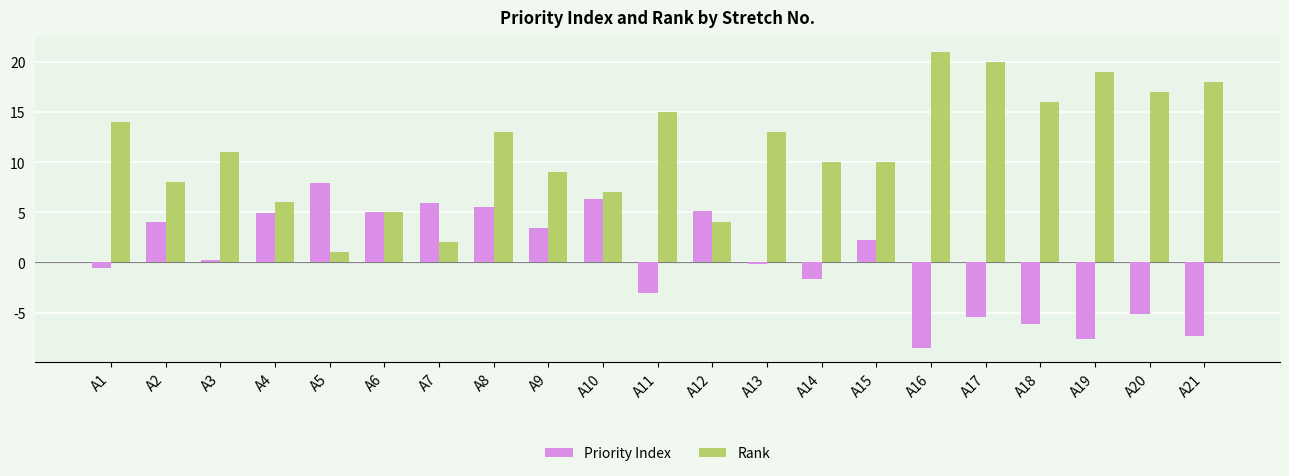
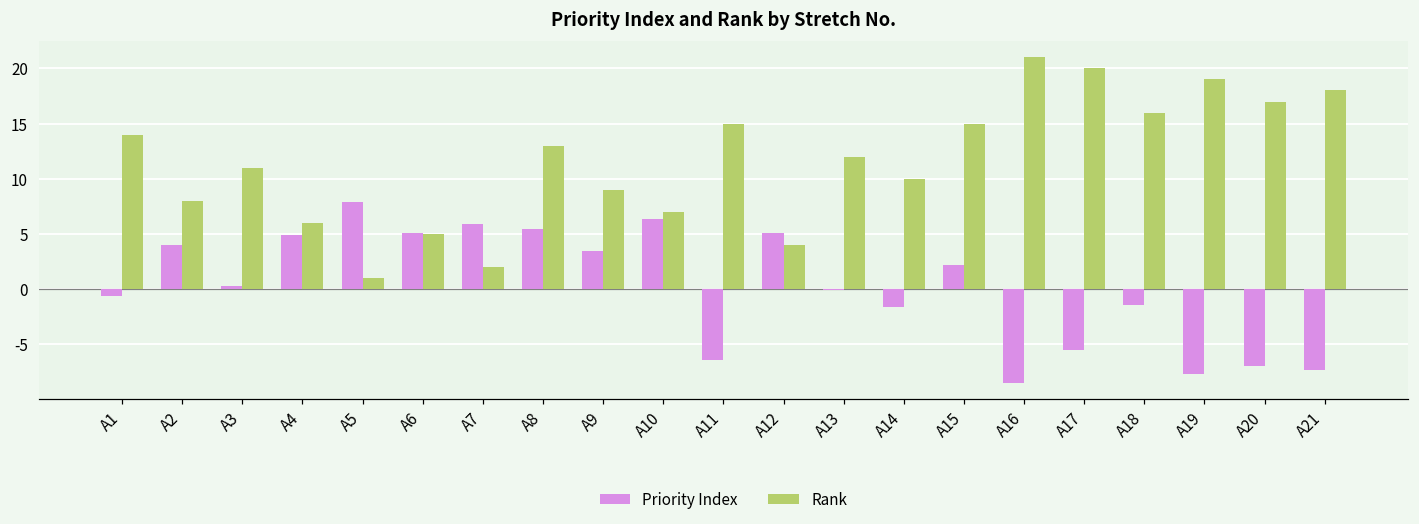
  {
    "Priority Index": {
      "A1": -0.6,
      "A2": 4.0,
      "A3": 0.3,
      "A4": 4.9,
      "A5": 7.9,
      "A6": 5.1,
      "A7": 5.9,
      "A8": 5.5,
      "A9": 3.4,
      "A10": 6.4,
-     "A11": -3.0,
+     "A11": -6.4,
      "A12": 5.1,
      "A14": -1.6,
      "A15": 2.2,
      "A16": -8.5,
      "A17": -5.5,
-     "A18": -6.1,
+     "A18": -1.5,
      "A19": -7.7,
-     "A20": -5.1,
+     "A20": -6.9,
      "A21": -7.3
    },
    "Rank": {
      "A1": 14,
      "A2": 8,
      "A3": 11,
      "A4": 6,
      "A5": 1,
      "A6": 5,
      "A7": 2,
      "A8": 13,
      "A9": 9,
      "A10": 7,
      "A11": 15,
      "A12": 4,
-     "A13": 13,
+     "A13": 12,
      "A14": 10,
-     "A15": 10,
+     "A15": 15,
      "A16": 21,
      "A17": 20,
      "A18": 16,
      "A19": 19,
      "A20": 17,
      "A21": 18
    }
  }
